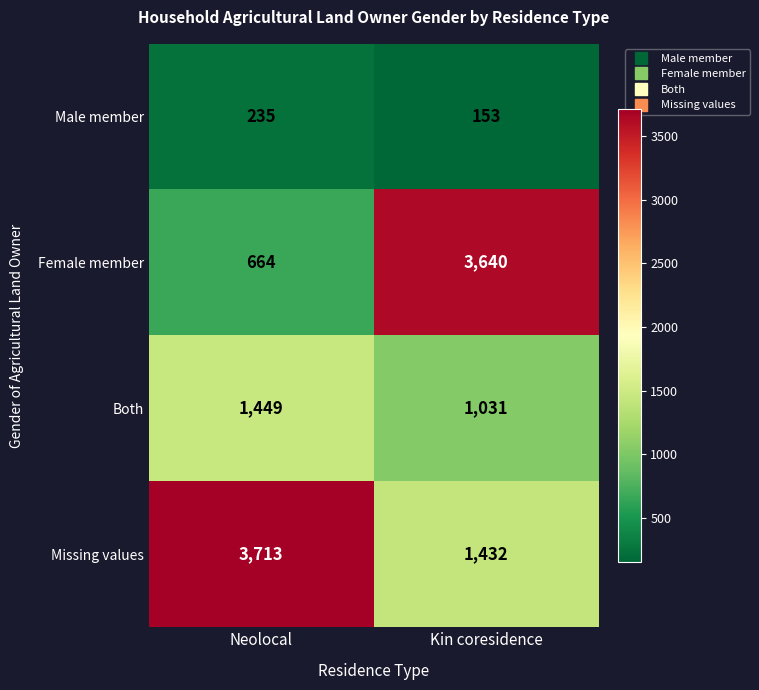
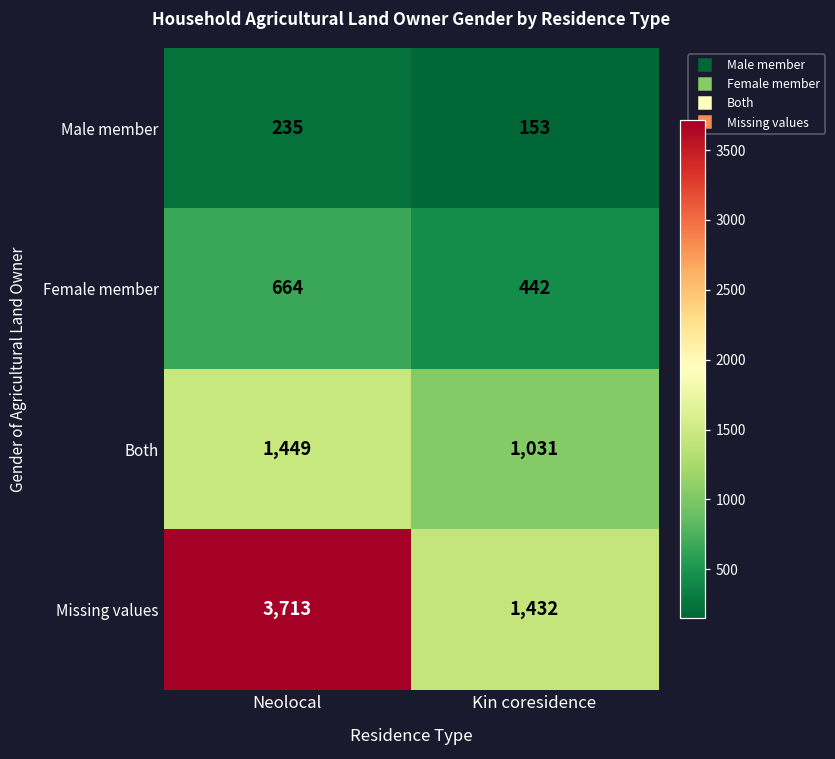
  {
    "Male member": {
      "Neolocal": "235",
      "Kin coresidence": "153"
    },
    "Female member": {
      "Neolocal": "664",
-     "Kin coresidence": "3,640"
+     "Kin coresidence": "442"
    },
    "Both": {
      "Neolocal": "1,449",
      "Kin coresidence": "1,031"
    },
    "Missing values": {
      "Neolocal": "3,713",
      "Kin coresidence": "1,432"
    }
  }
